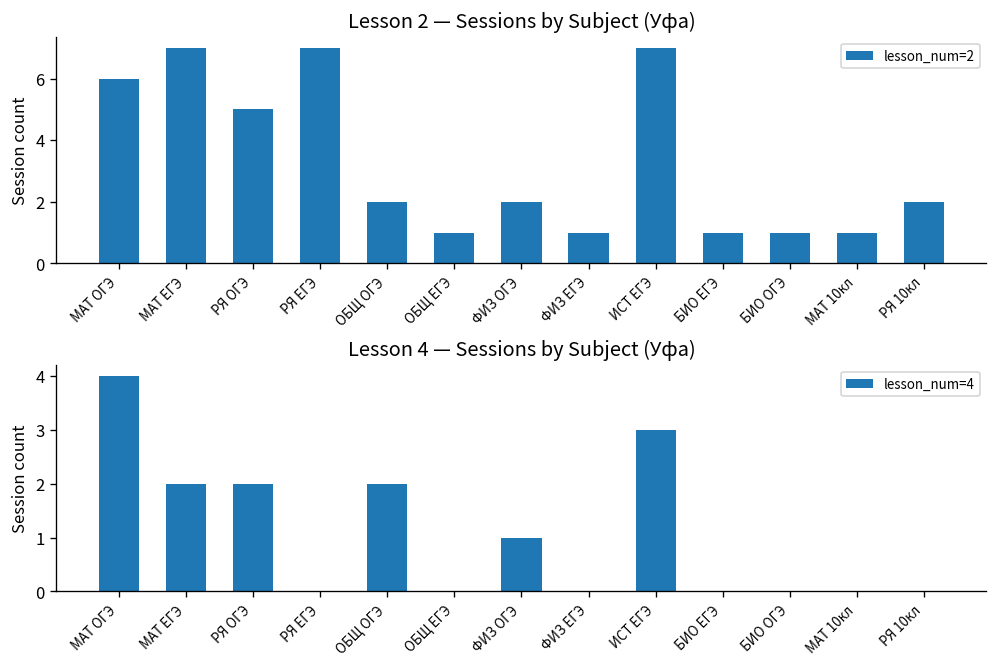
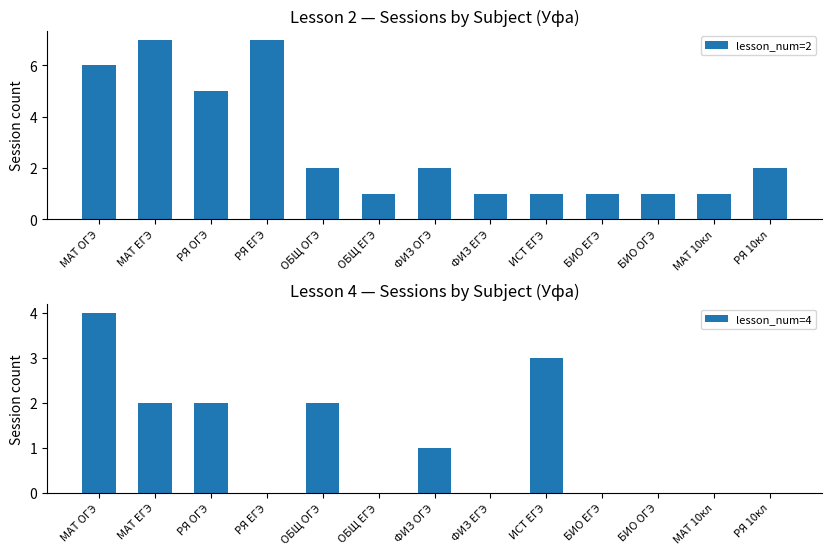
  {
    "Lesson 2 — Sessions by Subject (Уфа)": {
      "МАТ ОГЭ": 6,
      "МАТ ЕГЭ": 7,
      "РЯ ОГЭ": 5,
      "РЯ ЕГЭ": 7,
      "ОБЩ ОГЭ": 2,
      "ОБЩ ЕГЭ": 1,
      "ФИЗ ОГЭ": 2,
      "ФИЗ ЕГЭ": 1,
-     "ИСТ ЕГЭ": 7,
+     "ИСТ ЕГЭ": 1,
      "БИО ЕГЭ": 1,
      "БИО ОГЭ": 1,
      "МАТ 10кл": 1,
      "РЯ 10кл": 2
    },
    "Lesson 4 — Sessions by Subject (Уфа)": {
      "МАТ ОГЭ": 4.0,
      "МАТ ЕГЭ": 2.0,
      "РЯ ОГЭ": 2.0,
      "РЯ ЕГЭ": 0.0,
      "ОБЩ ОГЭ": 2.0,
      "ОБЩ ЕГЭ": 0.0,
      "ФИЗ ОГЭ": 1.0,
      "ФИЗ ЕГЭ": 0.0,
      "ИСТ ЕГЭ": 3.0,
      "БИО ЕГЭ": 0.0,
      "БИО ОГЭ": 0.0,
      "МАТ 10кл": 0.0,
      "РЯ 10кл": 0.0
    }
  }
